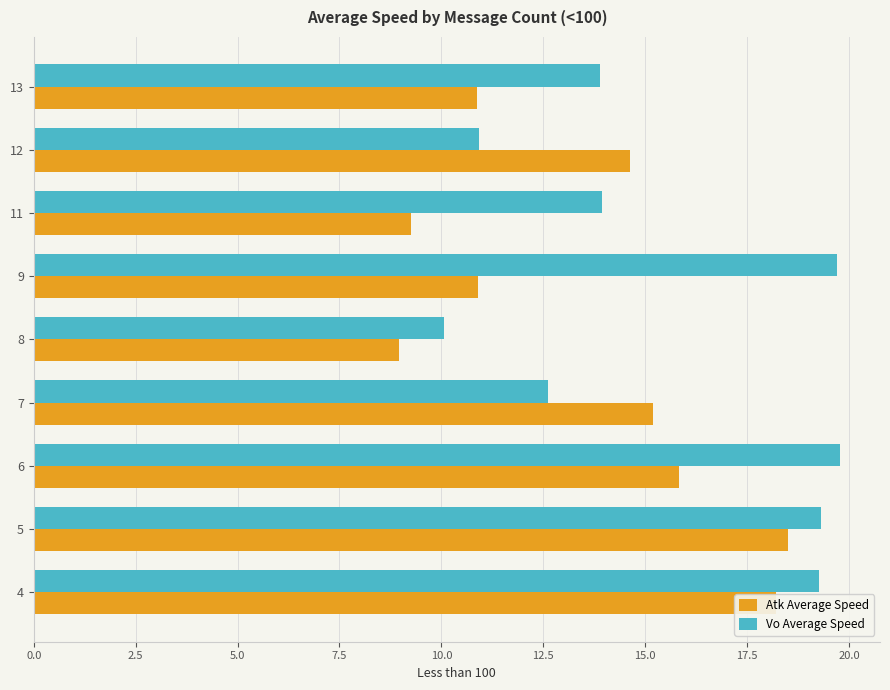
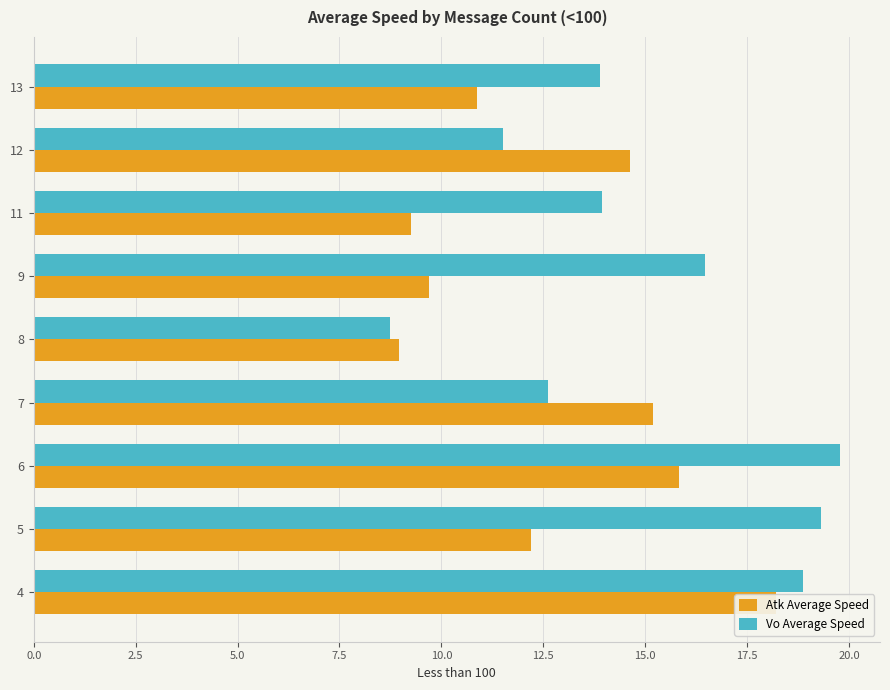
  {
    "Atk Average Speed": {
      "13": 10.9,
      "12": 14.6,
      "11": 9.3,
-     "9": 10.9,
+     "9": 9.7,
      "8": 9.0,
      "7": 15.2,
      "6": 15.8,
-     "5": 18.5
+     "5": 12.2
    },
    "Vo Average Speed": {
      "13": 13.9,
-     "12": 10.9,
+     "12": 11.5,
      "11": 13.9,
-     "9": 19.7,
-     "8": 10.1,
+     "9": 16.5,
+     "8": 8.8,
      "7": 12.6,
      "6": 19.8,
      "5": 19.3,
-     "4": 19.3
+     "4": 18.9
    }
  }
